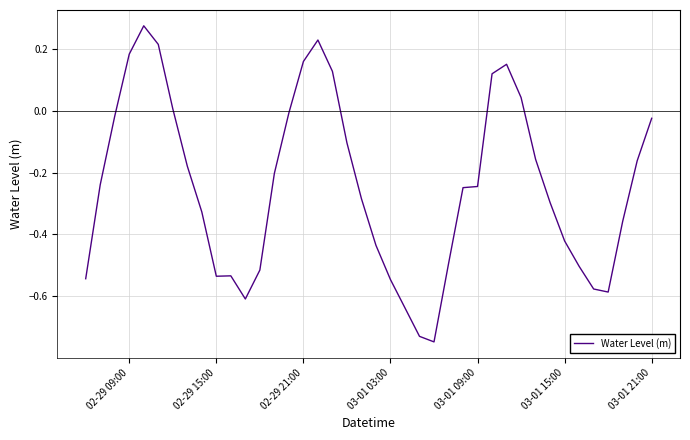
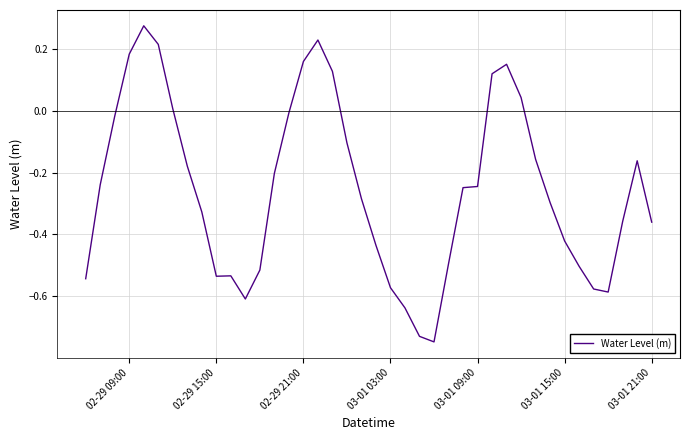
  {
    "02-29 09:00": 0.18,
    "02-29 15:00": -0.54,
    "02-29 21:00": 0.16,
-   "03-01 03:00": -0.55,
+   "03-01 03:00": -0.57,
    "03-01 09:00": -0.24,
    "03-01 15:00": -0.42,
-   "03-01 21:00": -0.02
+   "03-01 21:00": -0.36
  }
